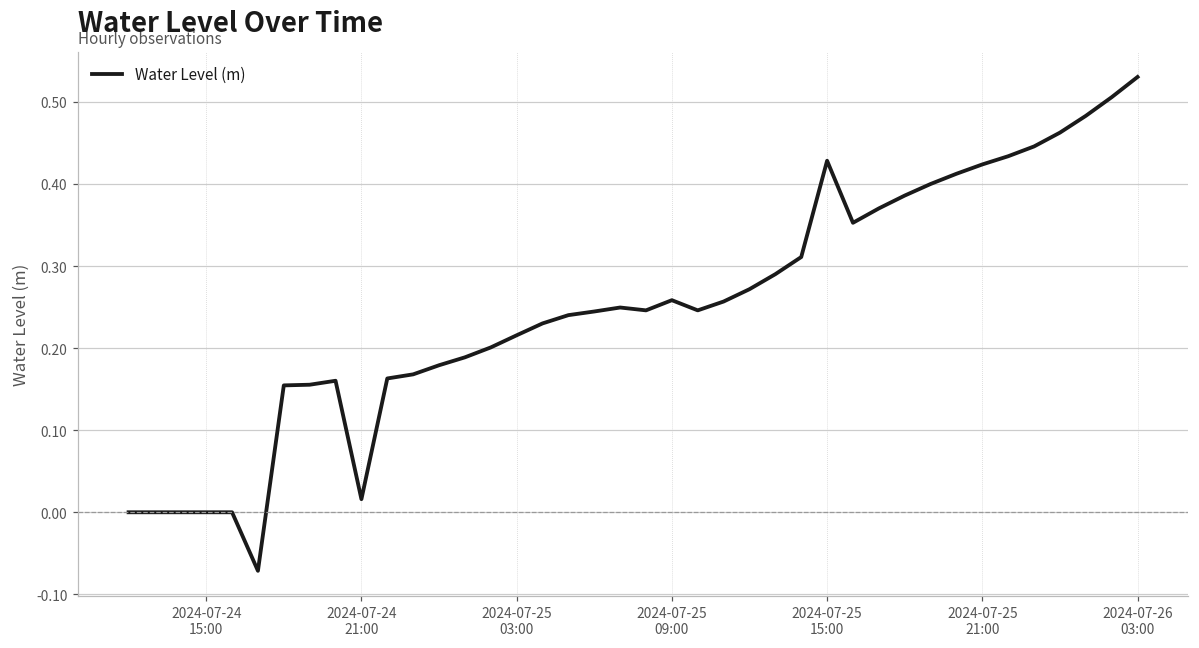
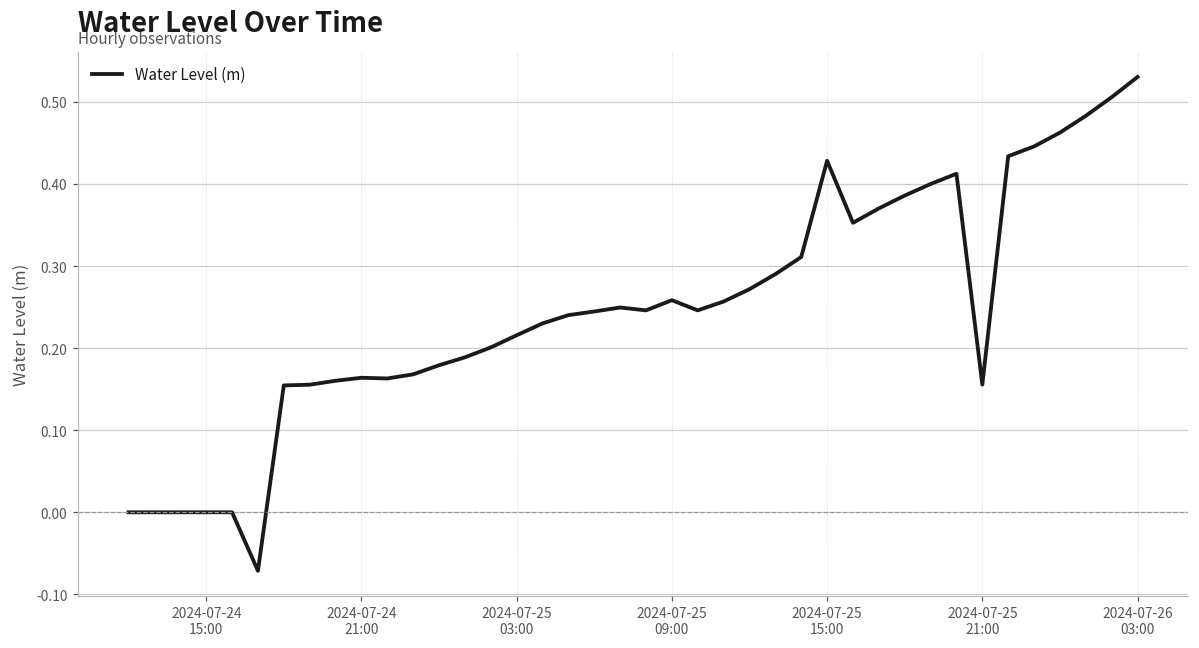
  {
    "2024-07-24 15:00": 0.00,
-   "2024-07-24 21:00": 0.02,
+   "2024-07-24 21:00": 0.16,
    "2024-07-25 03:00": 0.22,
    "2024-07-25 09:00": 0.26,
    "2024-07-25 15:00": 0.43,
-   "2024-07-25 21:00": 0.42,
+   "2024-07-25 21:00": 0.16,
    "2024-07-26 03:00": 0.53
  }
